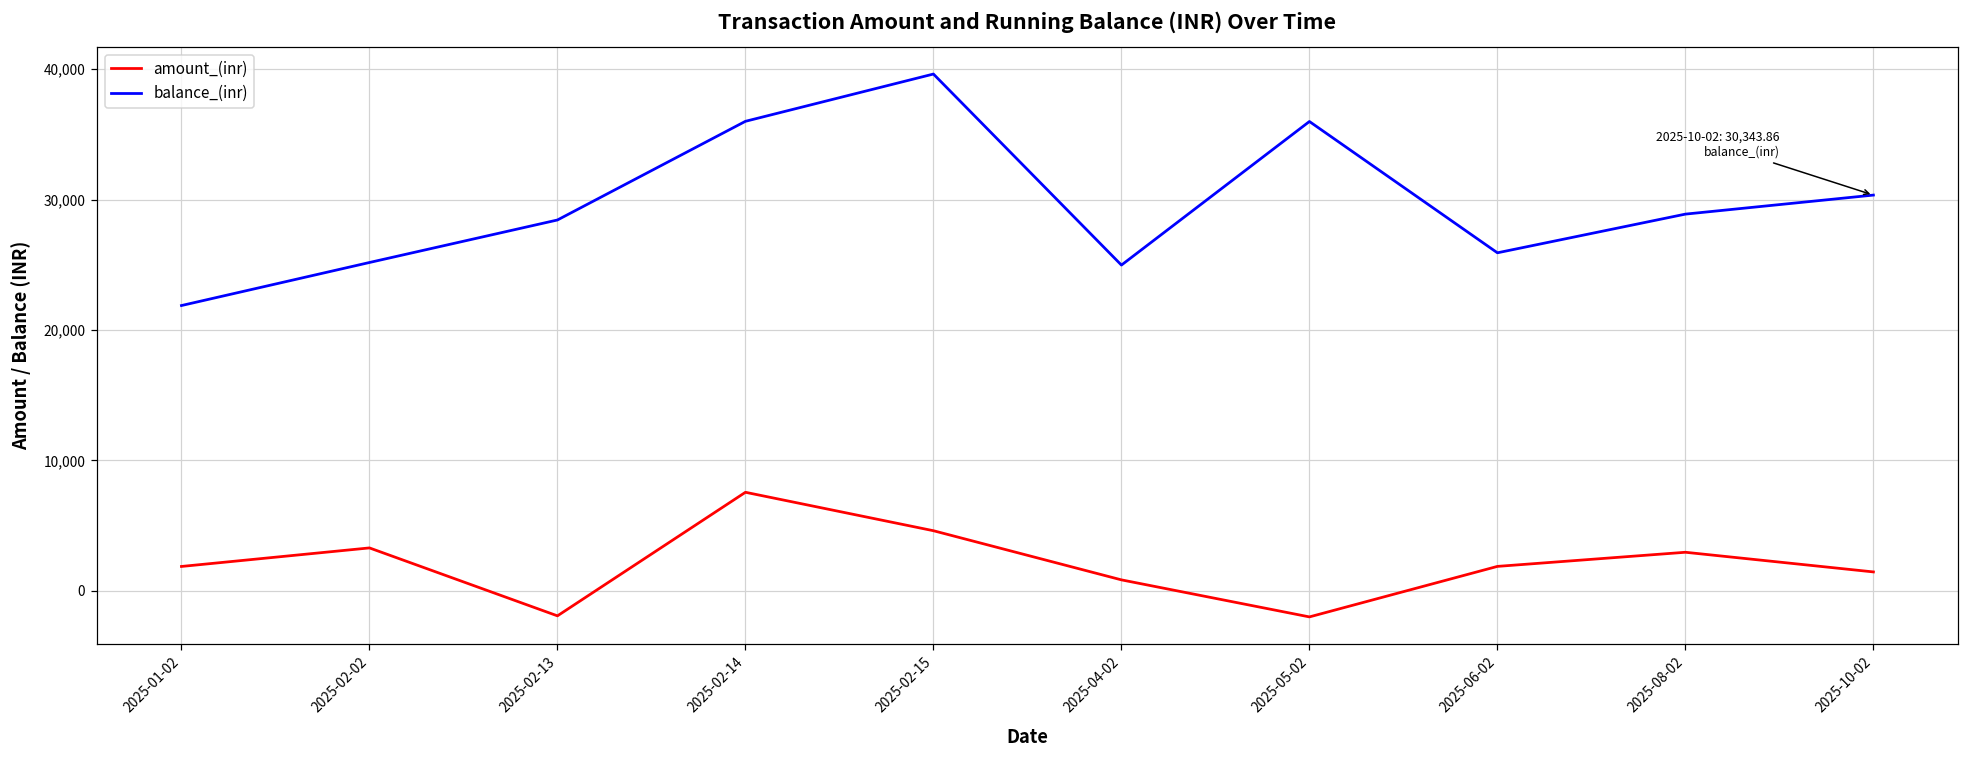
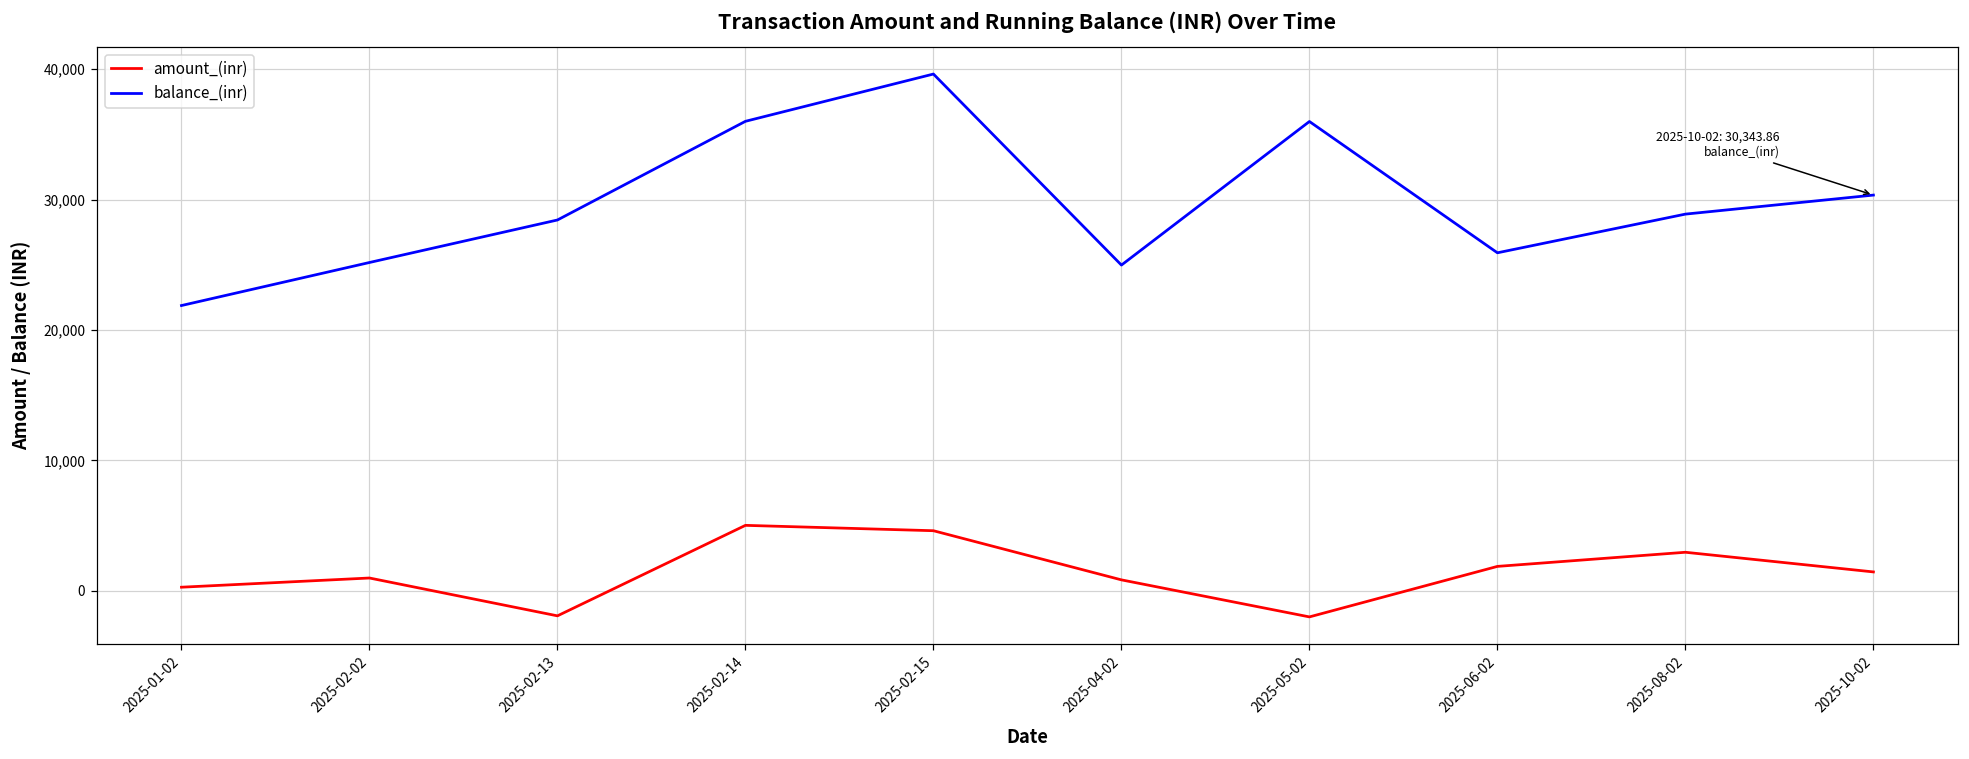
  {
    "amount_(inr)": {
-     "2025-01-02": "1,900",
-     "2025-02-02": "3,300",
+     "2025-01-02": "300",
+     "2025-02-02": "1,000",
      "2025-02-13": "-1,900",
-     "2025-02-14": "7,600",
+     "2025-02-14": "5,000",
      "2025-02-15": "4,600",
      "2025-04-02": "800",
      "2025-05-02": "-2,000",
      "2025-06-02": "1,900",
      "2025-08-02": "3,000",
      "2025-10-02": "1,500"
    },
    "balance_(inr)": {
      "2025-10-02": "30,343.86"
    }
  }
